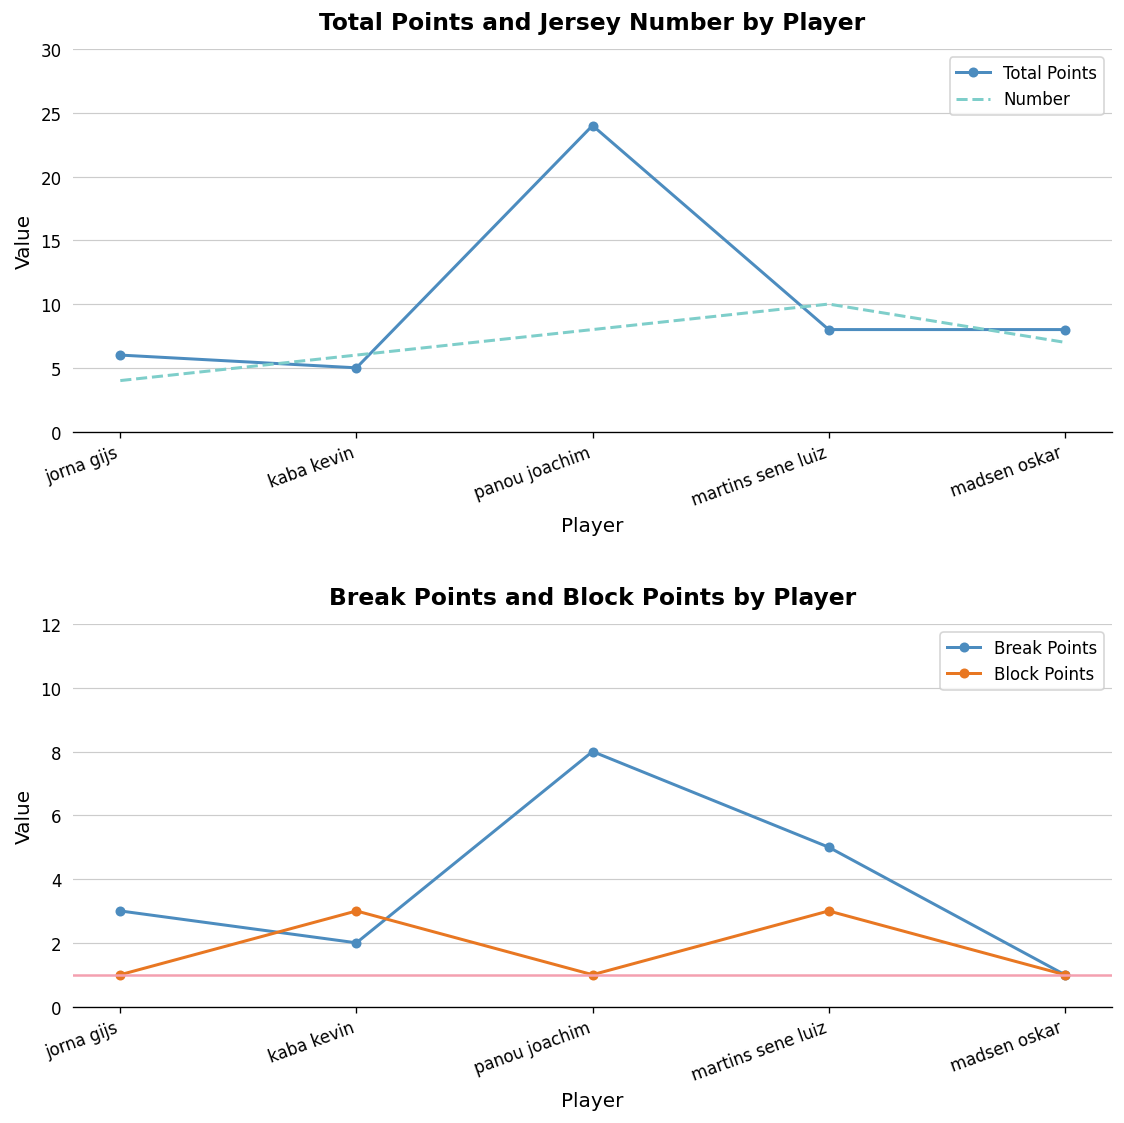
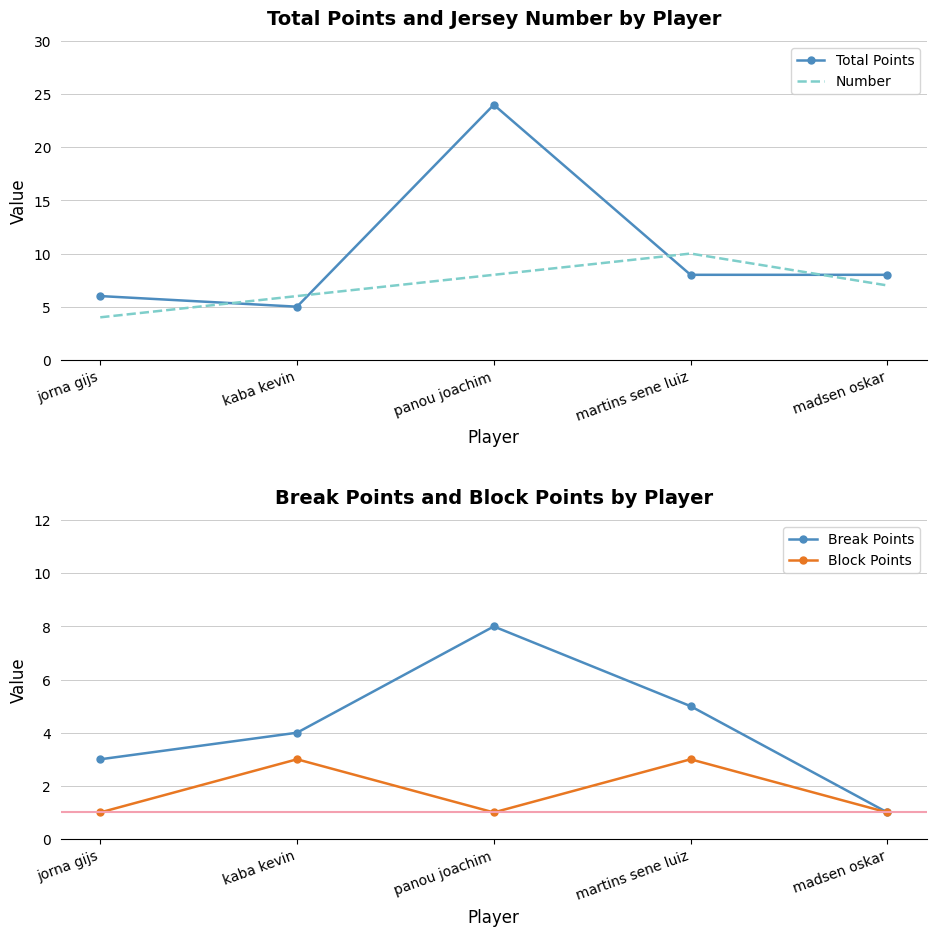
  {
    "Total Points and Jersey Number by Player": {
      "Total Points": {
        "jorna gijs": 6.0,
        "kaba kevin": 5.0,
        "panou joachim": 24.0,
        "martins sene luiz": 8.0,
        "madsen oskar": 8.0
      },
      "Number": {
        "jorna gijs": 4.0,
        "kaba kevin": 6.0,
        "panou joachim": 8.0,
        "martins sene luiz": 10.0,
        "madsen oskar": 7.0
      }
    },
    "Break Points and Block Points by Player": {
      "Break Points": {
        "jorna gijs": 3,
-       "kaba kevin": 2,
+       "kaba kevin": 4,
        "panou joachim": 8,
        "martins sene luiz": 5
      },
      "Block Points": {
        "jorna gijs": 1,
        "kaba kevin": 3,
        "panou joachim": 1,
        "martins sene luiz": 3
      }
    }
  }
